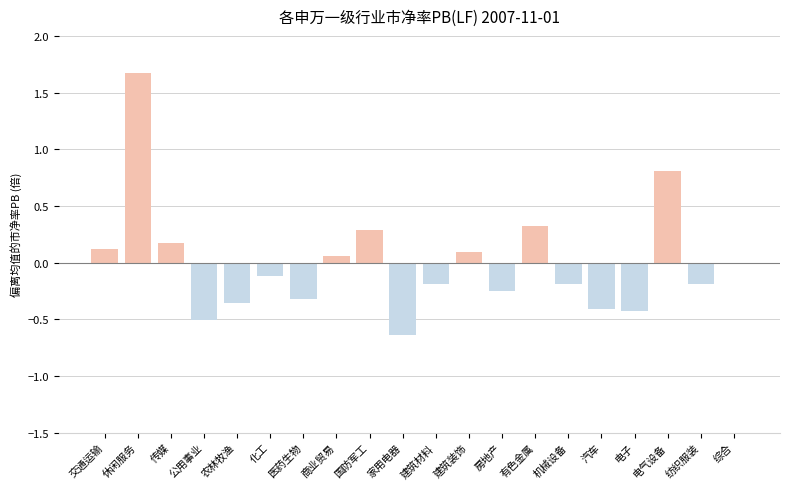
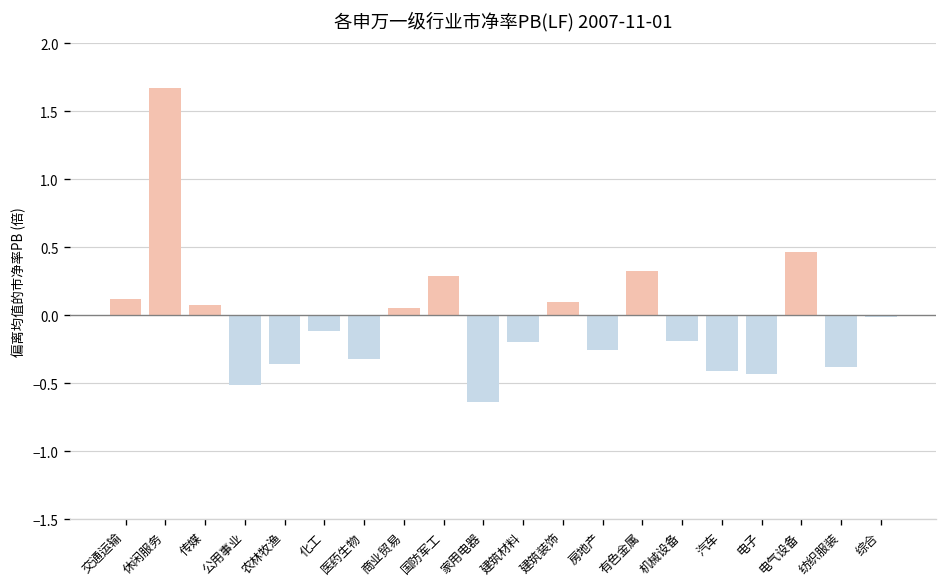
  {
    "交通运输": 0.12,
    "休闲服务": 1.67,
-   "传媒": 0.17,
+   "传媒": 0.08,
    "公用事业": -0.51,
    "农林牧渔": -0.36,
    "化工": -0.12,
    "医药生物": -0.32,
    "商业贸易": 0.05,
    "国防军工": 0.29,
    "家用电器": -0.64,
    "建筑材料": -0.19,
    "建筑装饰": 0.09,
    "房地产": -0.25,
    "有色金属": 0.32,
    "机械设备": -0.19,
    "汽车": -0.41,
    "电子": -0.43,
-   "电气设备": 0.81,
-   "纺织服装": -0.19
+   "电气设备": 0.46,
+   "纺织服装": -0.38
  }
